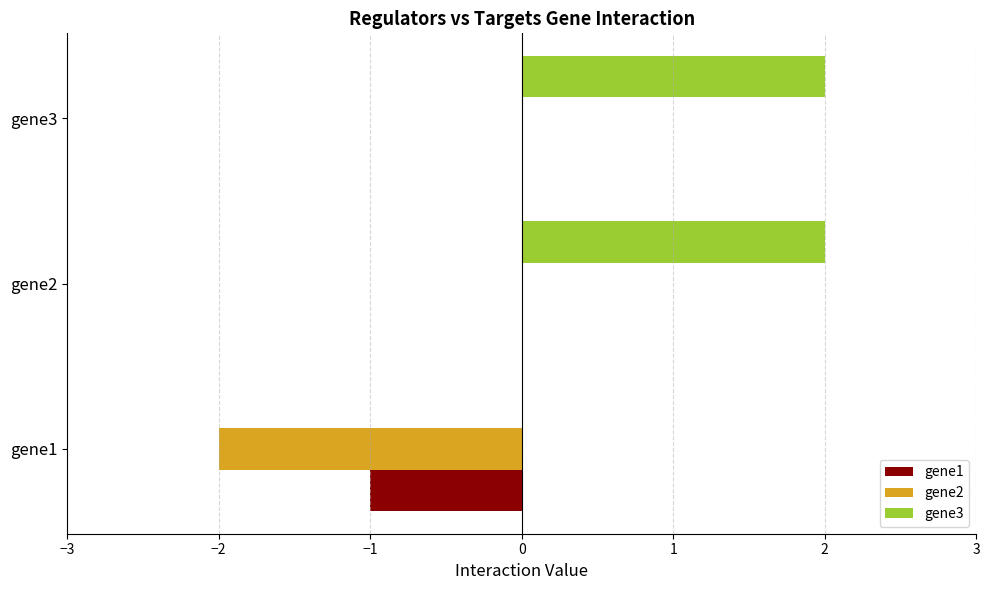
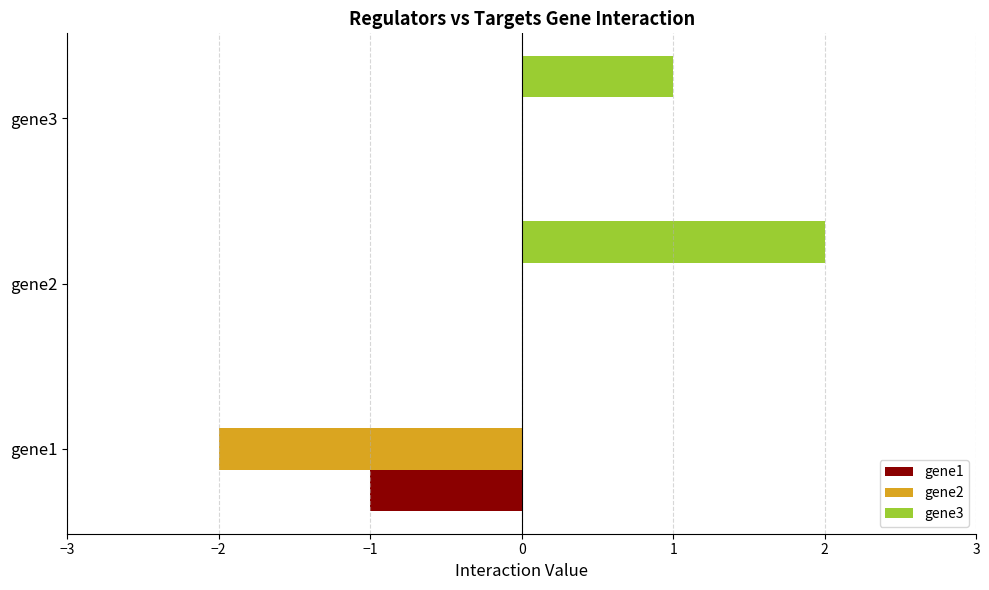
  {
    "gene1": {
      "gene3": 0,
      "gene2": 0,
      "gene1": -1
    },
    "gene2": {
      "gene3": 0,
      "gene2": 0,
      "gene1": -2
    },
    "gene3": {
-     "gene3": 2,
+     "gene3": 1,
      "gene2": 2,
      "gene1": 0
    }
  }
